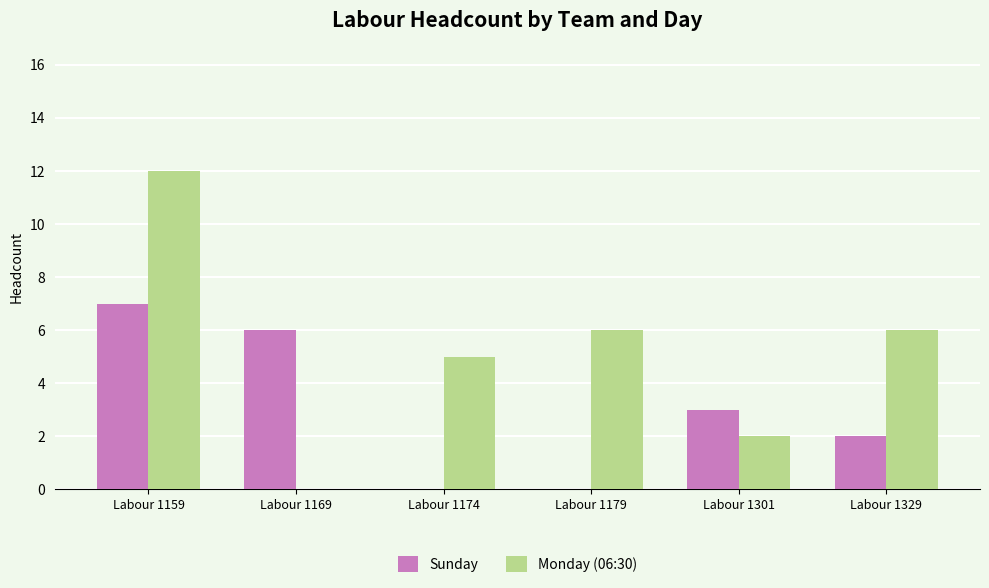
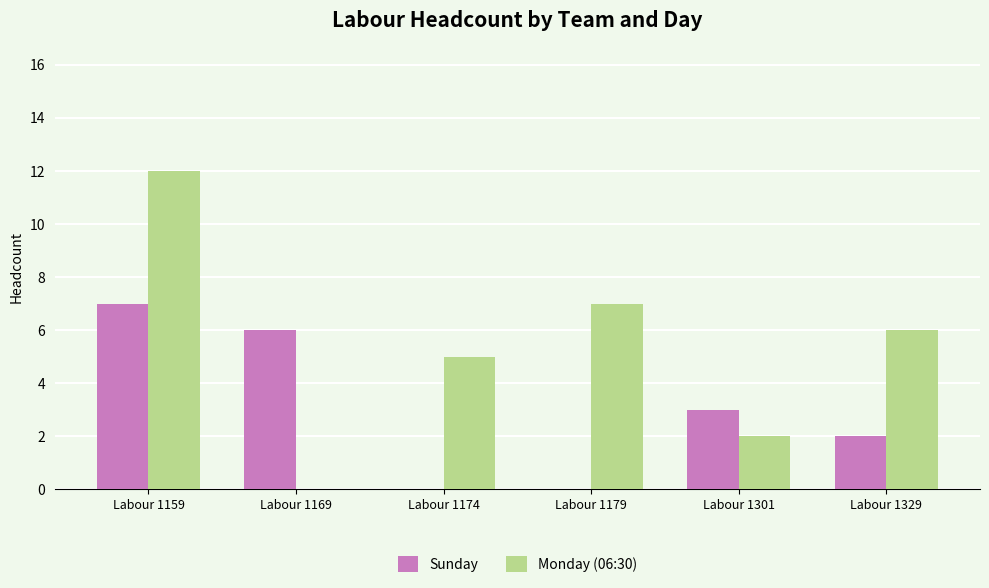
  {
    "Sunday": {
      "Labour 1159": 7,
      "Labour 1169": 6,
      "Labour 1174": 0,
      "Labour 1179": 0,
      "Labour 1301": 3,
      "Labour 1329": 2
    },
    "Monday (06:30)": {
      "Labour 1159": 12,
      "Labour 1169": 0,
      "Labour 1174": 5,
-     "Labour 1179": 6,
+     "Labour 1179": 7,
      "Labour 1301": 2,
      "Labour 1329": 6
    }
  }
